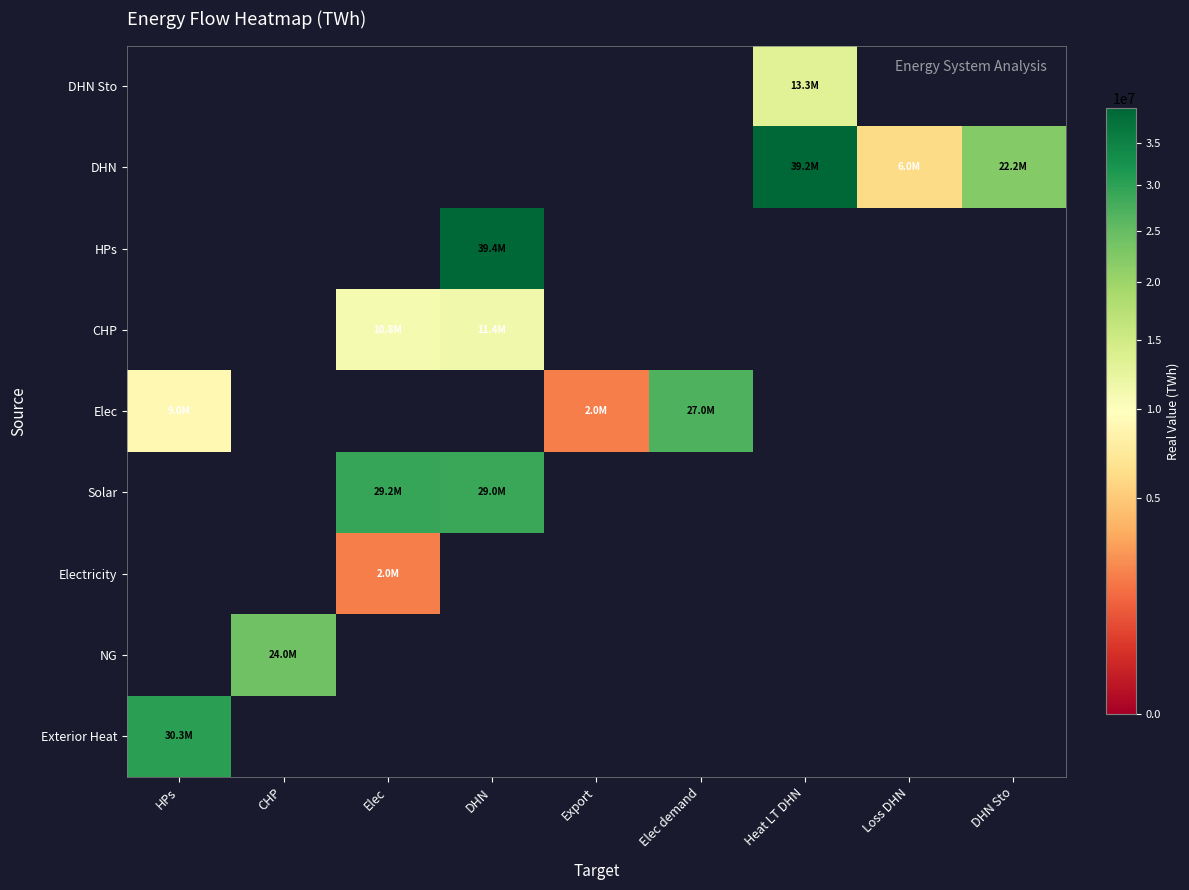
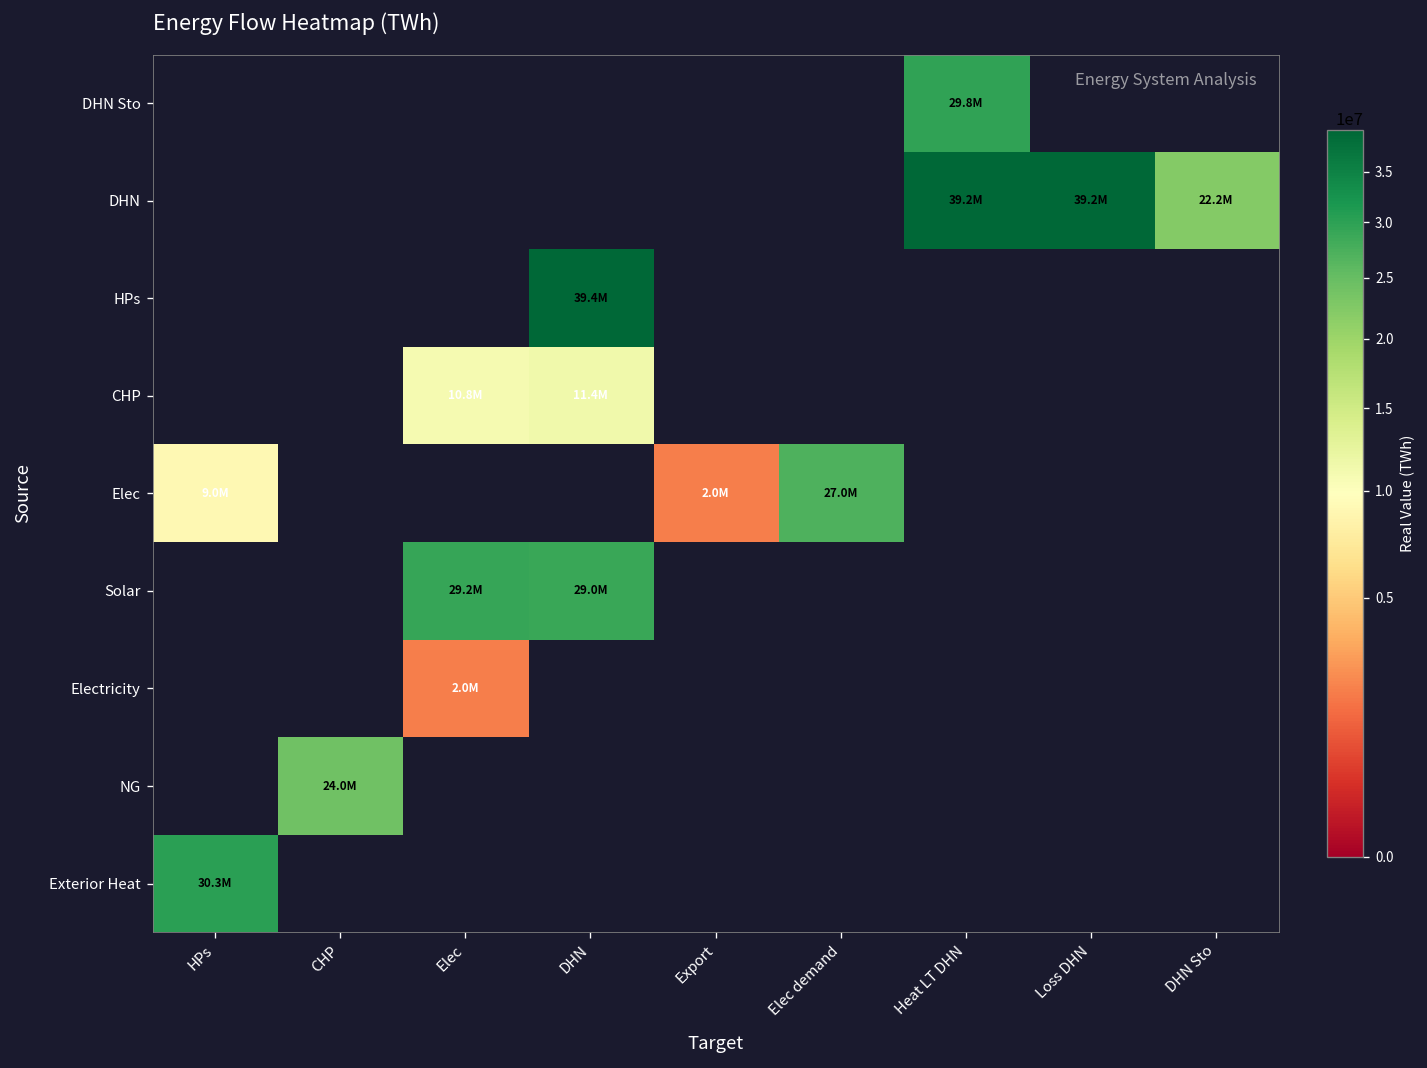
  {
    "DHN Sto": {
-     "Heat LT DHN": "13.3M"
+     "Heat LT DHN": "29.8M"
    },
    "DHN": {
      "Heat LT DHN": "39.2M",
-     "Loss DHN": "6.0M",
+     "Loss DHN": "39.2M",
      "DHN Sto": "22.2M"
    },
    "HPs": {
      "DHN": "39.4M"
    },
    "CHP": {
      "Elec": "10.8M",
      "DHN": "11.4M"
    },
    "Elec": {
      "HPs": "9.0M",
      "Export": "2.0M",
      "Elec demand": "27.0M"
    },
    "Solar": {
      "Elec": "29.2M",
      "DHN": "29.0M"
    },
    "Electricity": {
      "Elec": "2.0M"
    },
    "NG": {
      "CHP": "24.0M"
    },
    "Exterior Heat": {
      "HPs": "30.3M"
    }
  }
